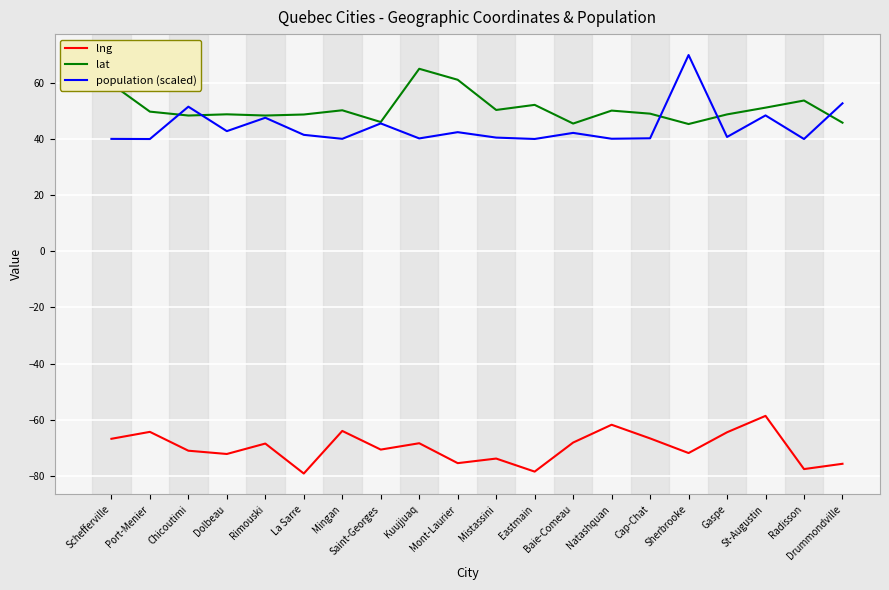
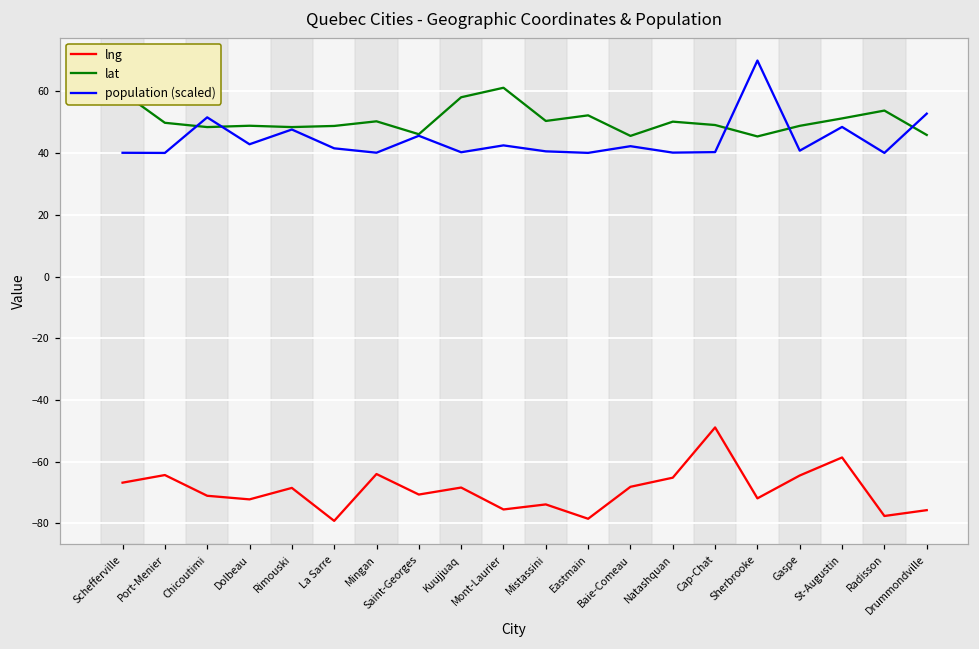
  {
    "lng": {
      "Schefferville": -67,
      "Port-Menier": -64,
      "Chicoutimi": -71,
      "Dolbeau": -72,
      "Rimouski": -69,
      "La Sarre": -79,
      "Mingan": -64,
      "Saint-Georges": -71,
      "Kuujjuaq": -68,
      "Mont-Laurier": -76,
      "Mistassini": -74,
      "Eastmain": -79,
      "Baie-Comeau": -68,
-     "Natashquan": -62,
-     "Cap-Chat": -67,
+     "Natashquan": -65,
+     "Cap-Chat": -49,
      "Sherbrooke": -72,
      "Gaspe": -64,
      "St-Augustin": -59,
      "Radisson": -78,
      "Drummondville": -76
    },
    "lat": {
      "Port-Menier": 50,
      "Chicoutimi": 48,
      "Dolbeau": 49,
      "La Sarre": 49,
      "Mingan": 50,
-     "Kuujjuaq": 65,
+     "Kuujjuaq": 58,
      "Mont-Laurier": 61,
      "Mistassini": 50,
      "Eastmain": 52,
      "Baie-Comeau": 46,
      "Natashquan": 50,
      "Cap-Chat": 49,
      "Sherbrooke": 45,
      "Gaspe": 49,
      "St-Augustin": 51,
      "Radisson": 54,
      "Drummondville": 46
    },
    "population (scaled)": {
      "Schefferville": 40,
      "Port-Menier": 40,
      "Chicoutimi": 52,
      "Dolbeau": 43,
      "La Sarre": 42,
      "Mingan": 40,
      "Kuujjuaq": 40,
      "Mont-Laurier": 43,
      "Mistassini": 41,
      "Eastmain": 40,
      "Baie-Comeau": 42,
      "Natashquan": 40,
      "Cap-Chat": 40,
      "Sherbrooke": 70,
      "Gaspe": 41,
      "St-Augustin": 48,
      "Radisson": 40,
      "Drummondville": 53
    }
  }
